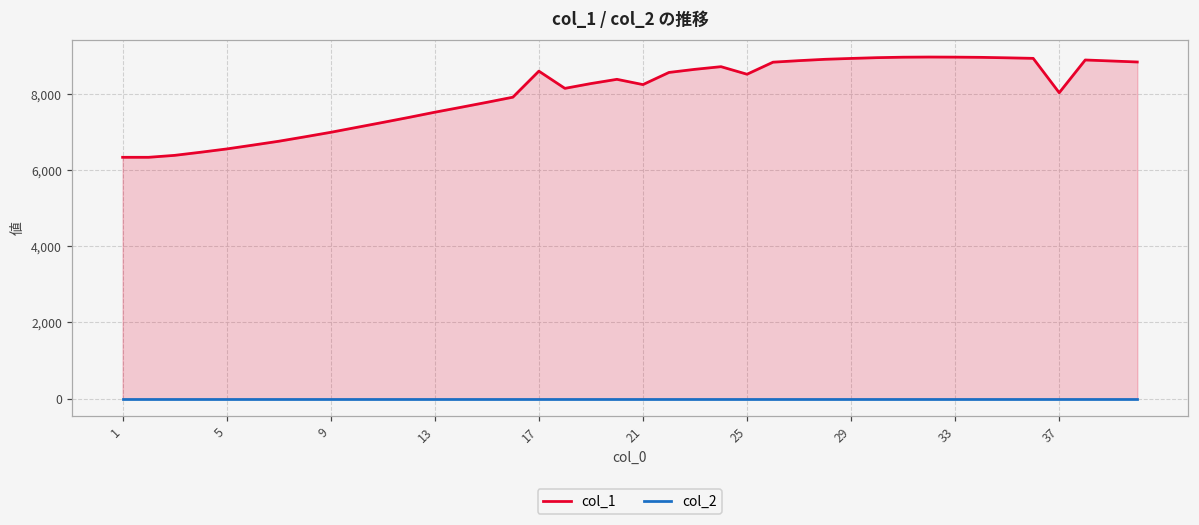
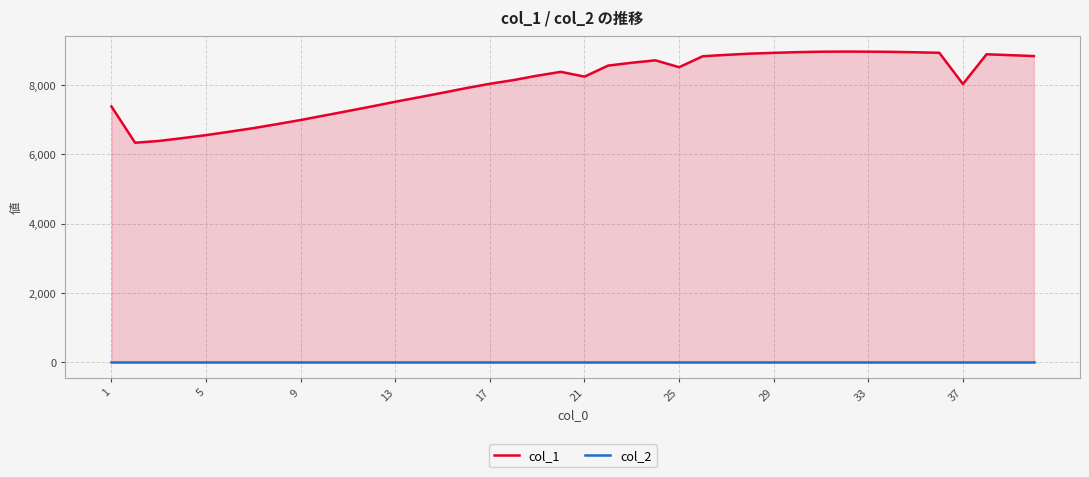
  {
    "col_1": {
-     "1": "6,300",
+     "1": "7,400",
      "5": "6,600",
      "9": "7,000",
      "13": "7,500",
-     "17": "8,600",
+     "17": "8,000",
      "21": "8,200",
      "25": "8,500",
      "29": "8,900",
      "33": "9,000",
      "37": "8,000"
    },
    "col_2": {
      "1": "0",
      "5": "0",
      "9": "0",
      "13": "0",
      "17": "0",
      "21": "0",
      "25": "0",
      "29": "0",
      "33": "0",
      "37": "0"
    }
  }
